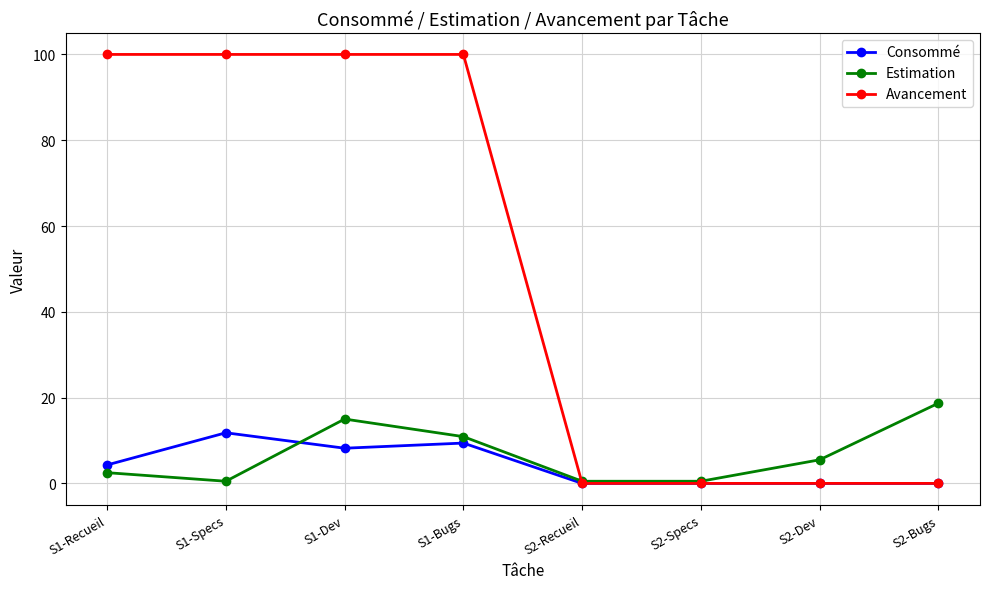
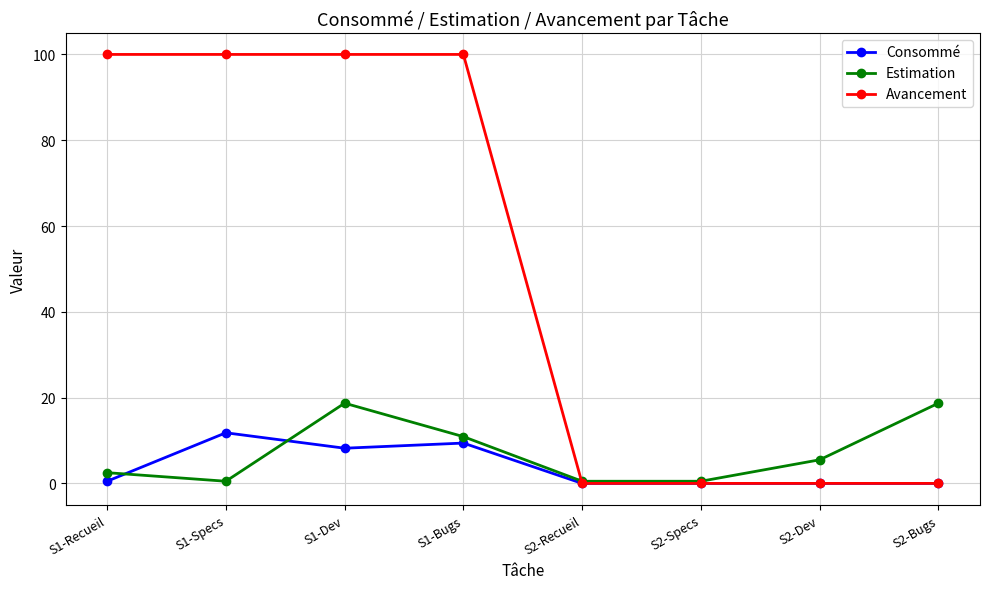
  {
    "Consommé": {
-     "S1-Recueil": 4,
+     "S1-Recueil": 1,
      "S1-Specs": 12,
      "S1-Dev": 8,
      "S1-Bugs": 9
    },
    "Estimation": {
      "S1-Recueil": 3,
      "S1-Specs": 1,
-     "S1-Dev": 15,
+     "S1-Dev": 19,
      "S1-Bugs": 11,
      "S2-Dev": 6,
      "S2-Bugs": 19
    },
    "Avancement": {
      "S1-Recueil": 100,
      "S1-Specs": 100,
      "S1-Dev": 100,
      "S1-Bugs": 100
    }
  }
